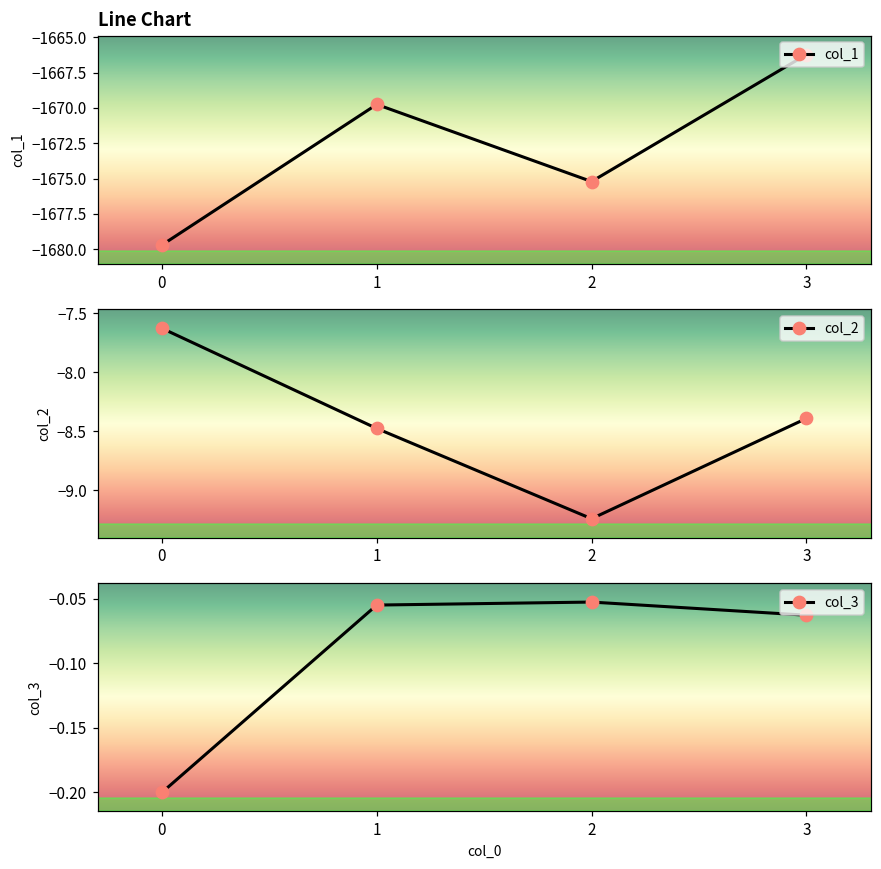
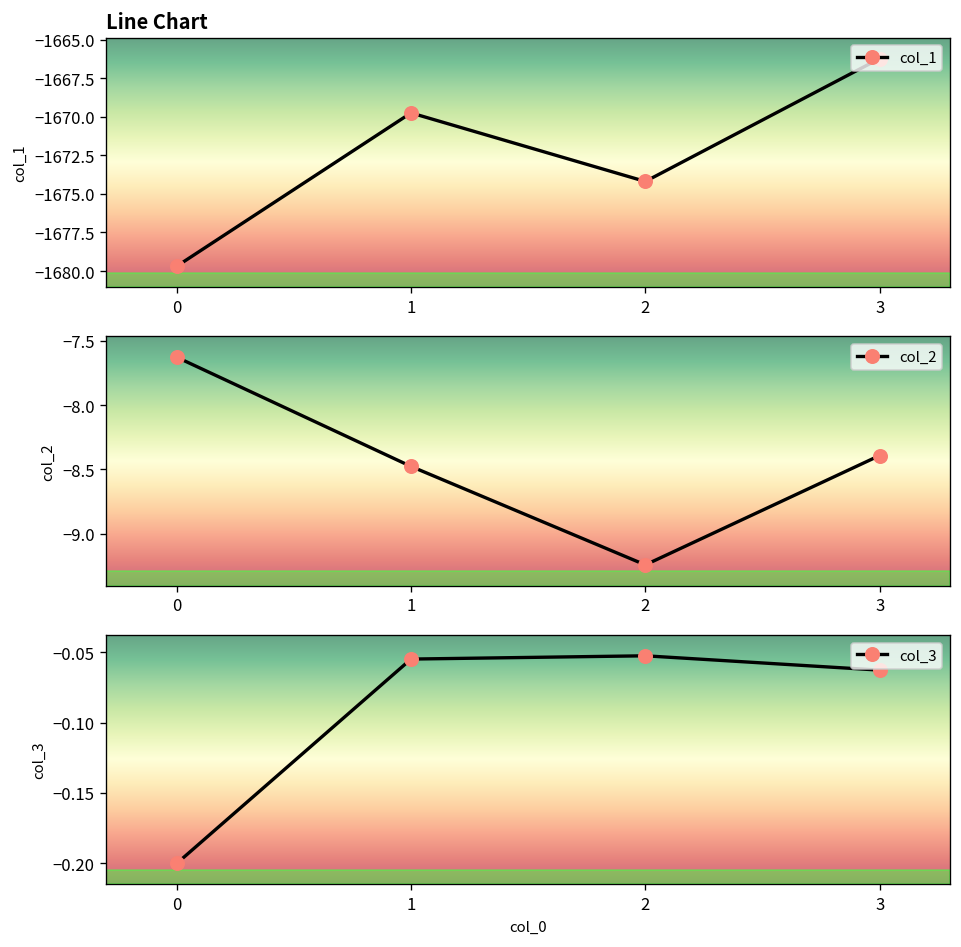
  {
    "Line Chart": {
      "0": -1679.7,
      "1": -1669.8,
-     "2": -1675.2
+     "2": -1674.2
    }
  }
